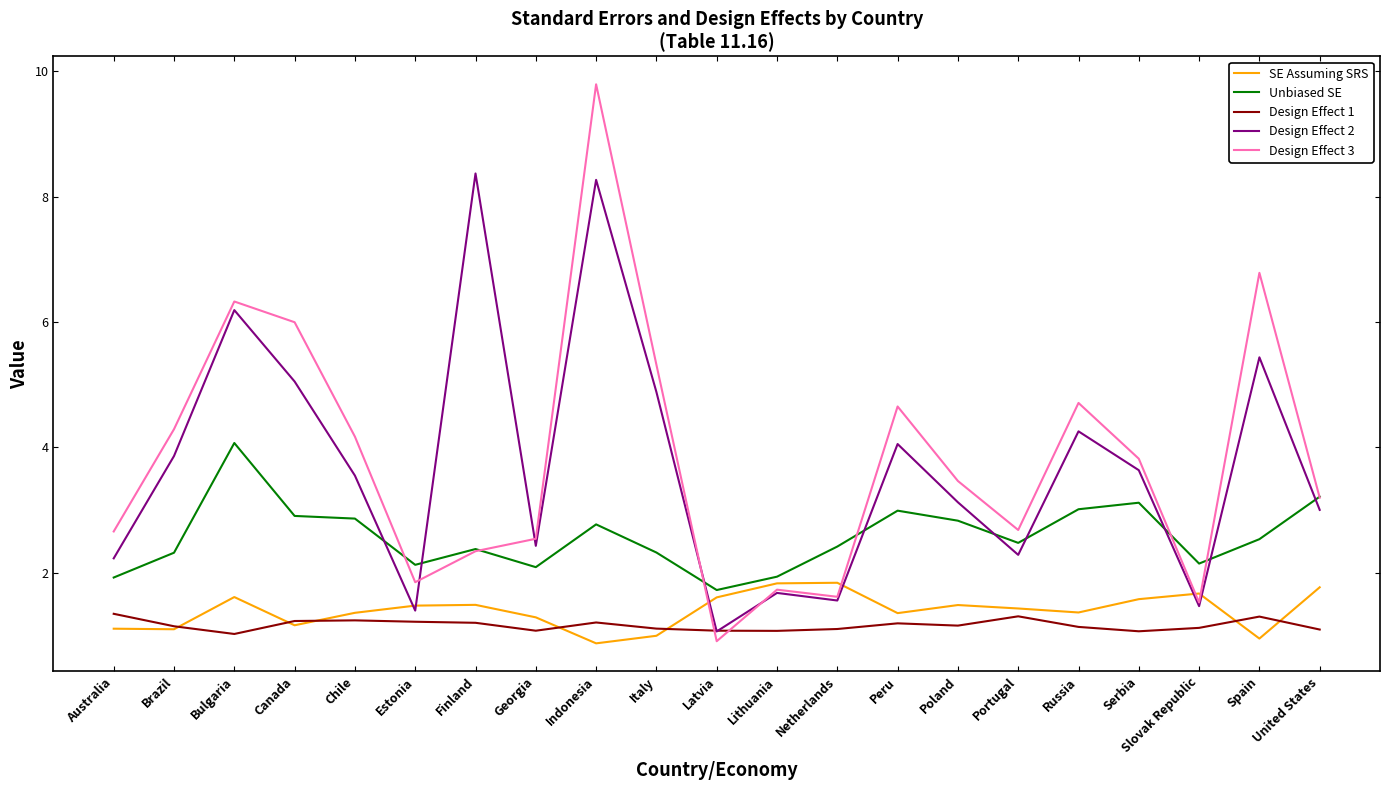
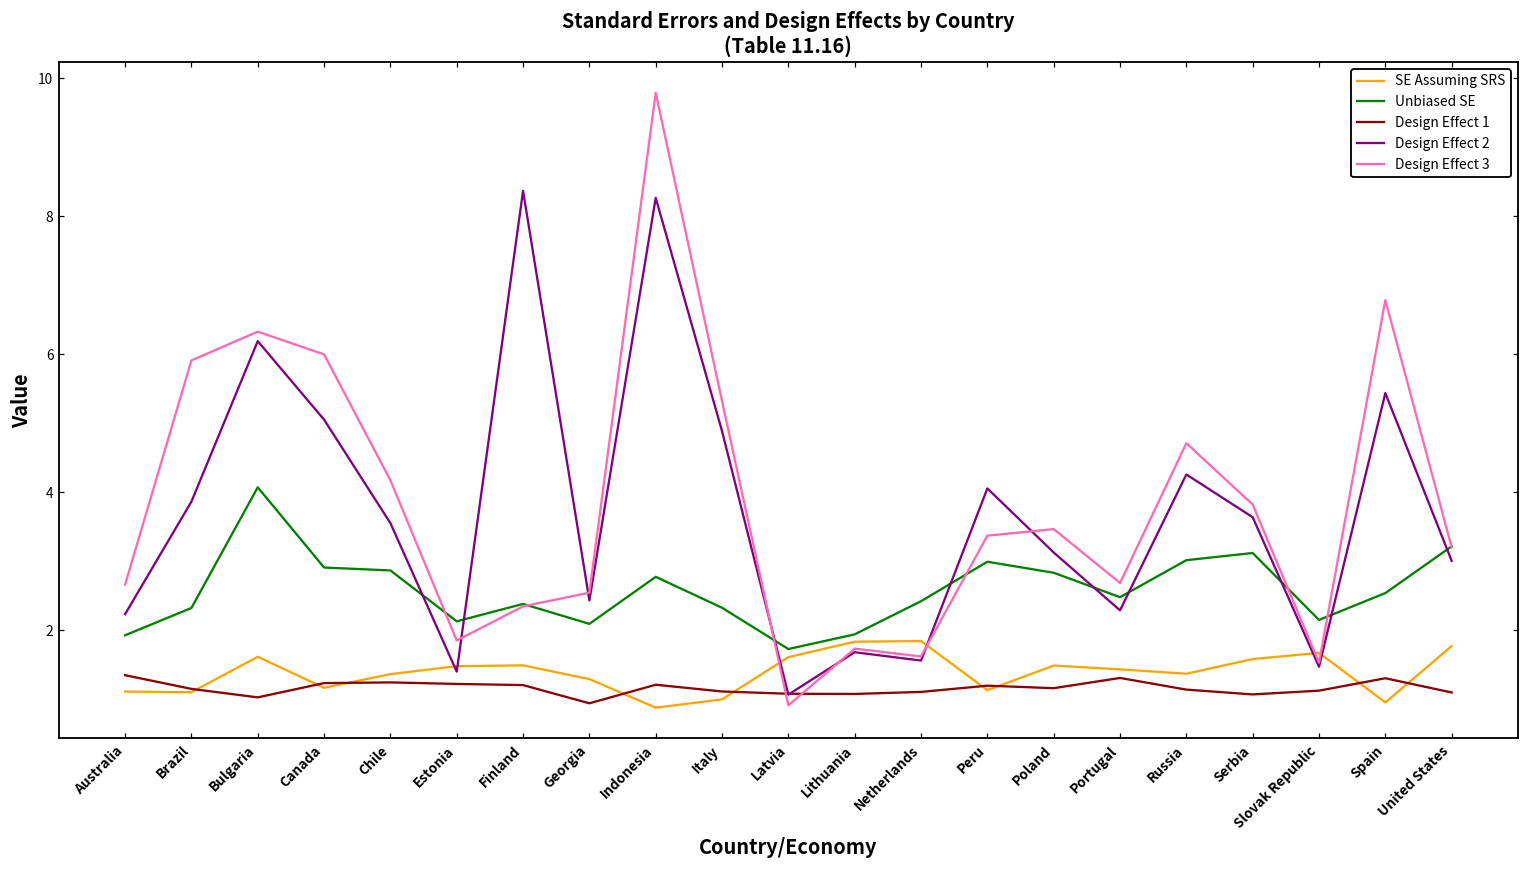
  {
    "SE Assuming SRS": {
      "Australia": 1.1,
      "Brazil": 1.1,
      "Bulgaria": 1.6,
      "Canada": 1.2,
      "Chile": 1.4,
      "Estonia": 1.5,
      "Finland": 1.5,
      "Georgia": 1.3,
      "Indonesia": 0.9,
      "Italy": 1.0,
      "Latvia": 1.6,
      "Lithuania": 1.8,
      "Netherlands": 1.8,
-     "Peru": 1.4,
+     "Peru": 1.1,
      "Poland": 1.5,
      "Portugal": 1.4,
      "Russia": 1.4,
      "Serbia": 1.6,
      "Slovak Republic": 1.7,
      "Spain": 1.0,
      "United States": 1.8
    },
    "Unbiased SE": {
      "Australia": 1.9,
      "Brazil": 2.3,
      "Bulgaria": 4.1,
      "Canada": 2.9,
      "Chile": 2.9,
      "Estonia": 2.1,
      "Georgia": 2.1,
      "Indonesia": 2.8,
      "Italy": 2.3,
      "Latvia": 1.7,
      "Lithuania": 1.9,
      "Netherlands": 2.4,
      "Peru": 3.0,
      "Poland": 2.8,
      "Portugal": 2.5,
      "Russia": 3.0,
      "Serbia": 3.1,
      "Slovak Republic": 2.1,
      "Spain": 2.5
    },
    "Design Effect 1": {
      "Australia": 1.3,
      "Brazil": 1.1,
      "Bulgaria": 1.0,
      "Canada": 1.2,
      "Chile": 1.2,
      "Estonia": 1.2,
      "Finland": 1.2,
-     "Georgia": 1.1,
+     "Georgia": 0.9,
      "Indonesia": 1.2,
      "Italy": 1.1,
      "Lithuania": 1.1,
      "Netherlands": 1.1,
      "Peru": 1.2,
      "Poland": 1.2,
      "Portugal": 1.3,
      "Russia": 1.1,
      "Serbia": 1.1,
      "Slovak Republic": 1.1,
      "Spain": 1.3,
      "United States": 1.1
    },
    "Design Effect 2": {
      "Australia": 2.2,
      "Brazil": 3.9,
      "Bulgaria": 6.2,
      "Canada": 5.1,
      "Chile": 3.6,
      "Estonia": 1.4,
      "Finland": 8.4,
      "Georgia": 2.4,
      "Indonesia": 8.3,
      "Italy": 4.9,
      "Lithuania": 1.7,
      "Netherlands": 1.6,
      "Peru": 4.1,
      "Poland": 3.1,
      "Portugal": 2.3,
      "Russia": 4.3,
      "Serbia": 3.6,
      "Slovak Republic": 1.5,
      "Spain": 5.4,
      "United States": 3.0
    },
    "Design Effect 3": {
      "Australia": 2.7,
-     "Brazil": 4.3,
+     "Brazil": 5.9,
      "Bulgaria": 6.3,
      "Canada": 6.0,
      "Chile": 4.2,
      "Estonia": 1.9,
      "Georgia": 2.5,
      "Indonesia": 9.8,
      "Italy": 5.3,
      "Latvia": 0.9,
      "Lithuania": 1.7,
      "Netherlands": 1.6,
-     "Peru": 4.7,
+     "Peru": 3.4,
      "Poland": 3.5,
      "Portugal": 2.7,
      "Russia": 4.7,
      "Serbia": 3.8,
      "Slovak Republic": 1.5,
      "Spain": 6.8
    }
  }
